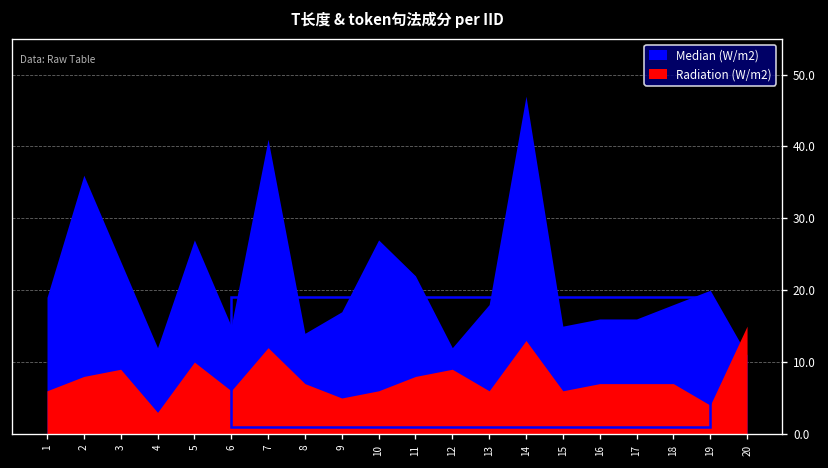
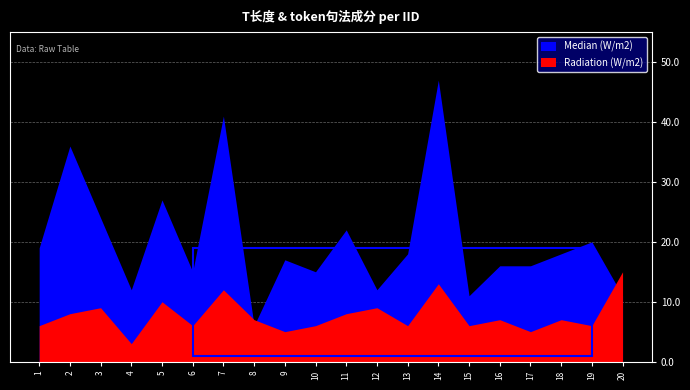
  {
    "Median (W/m2)": {
      "1": 19,
      "2": 36,
      "3": 24,
      "4": 12,
      "5": 27,
      "6": 15,
      "7": 41,
-     "8": 14,
+     "8": 6,
      "9": 17,
-     "10": 27,
+     "10": 15,
      "11": 22,
      "12": 12,
      "13": 18,
      "14": 47,
-     "15": 15,
+     "15": 11,
      "16": 16,
      "17": 16,
      "18": 18,
      "19": 20,
      "20": 11
    },
    "Radiation (W/m2)": {
      "1": 6,
      "2": 8,
      "3": 9,
      "4": 3,
      "5": 10,
      "6": 6,
      "7": 12,
      "8": 7,
      "9": 5,
      "10": 6,
      "11": 8,
      "12": 9,
      "13": 6,
      "14": 13,
      "15": 6,
      "16": 7,
-     "17": 7,
+     "17": 5,
      "18": 7,
-     "19": 4,
+     "19": 6,
      "20": 15
    }
  }
